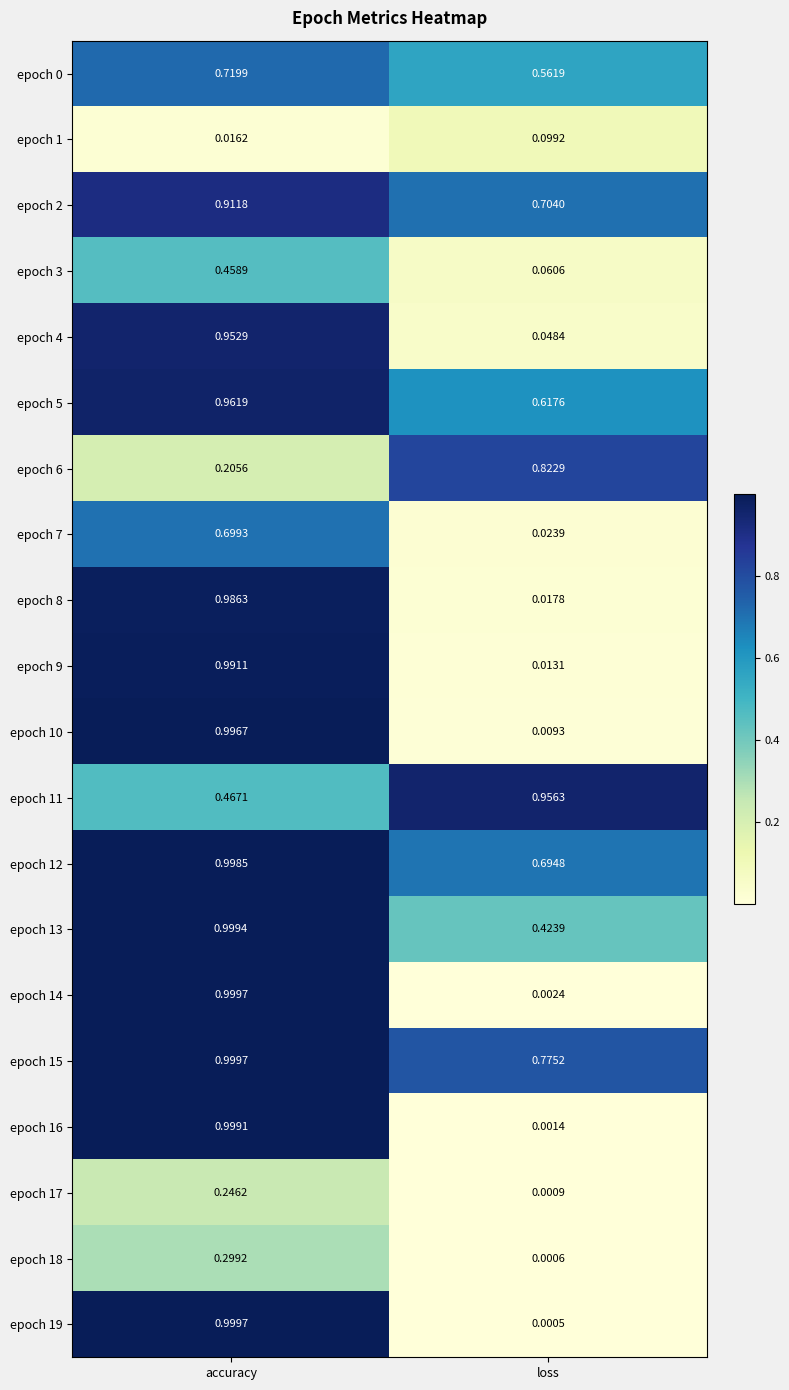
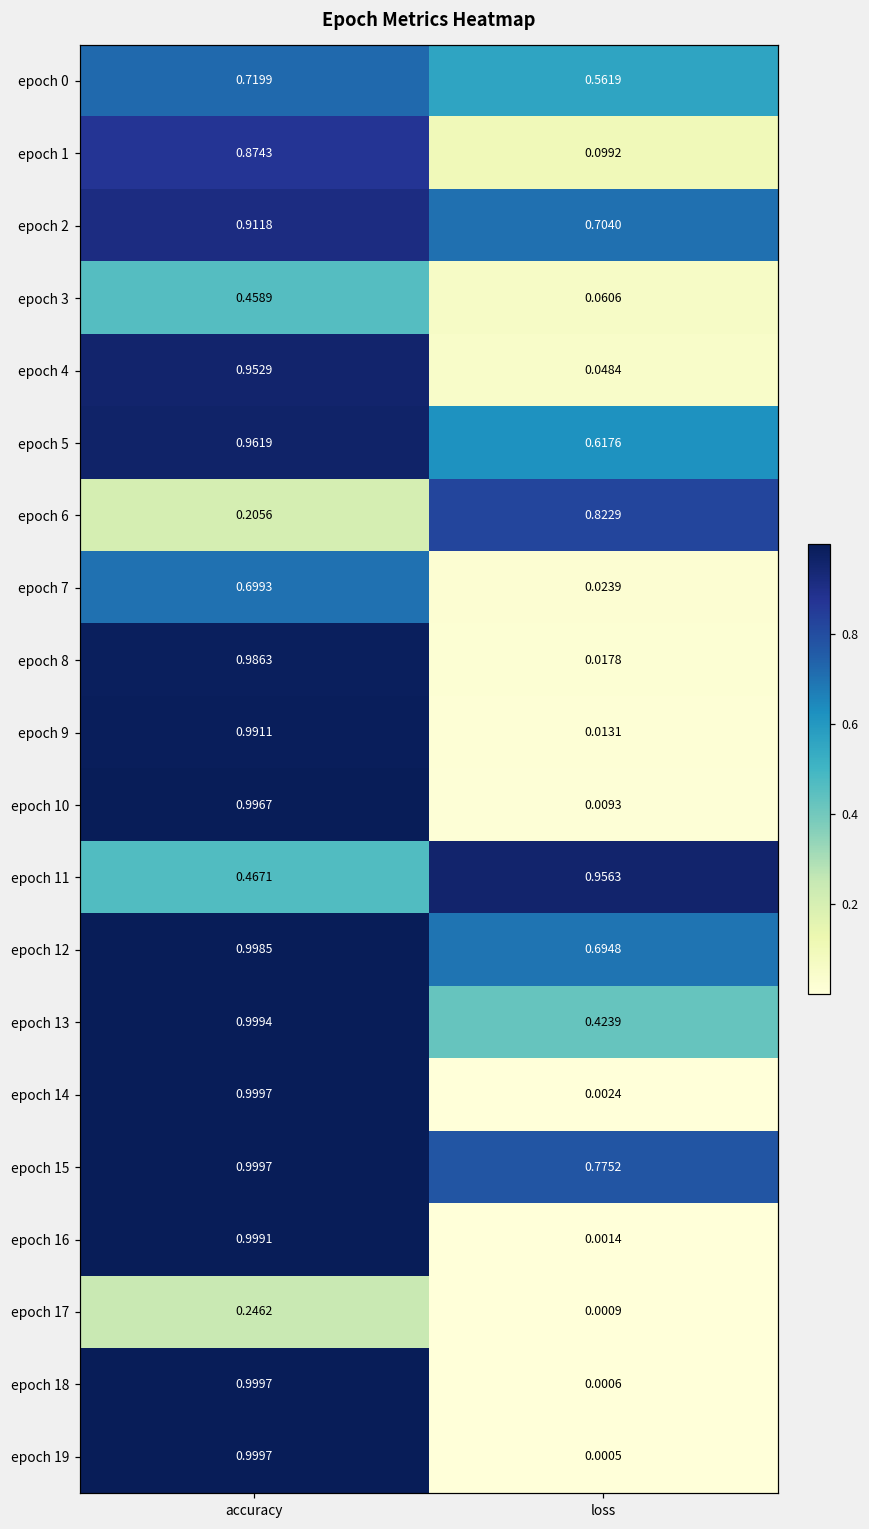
  {
    "epoch 0": {
      "accuracy": 0.7199,
      "loss": 0.5619
    },
    "epoch 1": {
-     "accuracy": 0.0162,
+     "accuracy": 0.8743,
      "loss": 0.0992
    },
    "epoch 2": {
      "accuracy": 0.9118,
      "loss": 0.7040
    },
    "epoch 3": {
      "accuracy": 0.4589,
      "loss": 0.0606
    },
    "epoch 4": {
      "accuracy": 0.9529,
      "loss": 0.0484
    },
    "epoch 5": {
      "accuracy": 0.9619,
      "loss": 0.6176
    },
    "epoch 6": {
      "accuracy": 0.2056,
      "loss": 0.8229
    },
    "epoch 7": {
      "accuracy": 0.6993,
      "loss": 0.0239
    },
    "epoch 8": {
      "accuracy": 0.9863,
      "loss": 0.0178
    },
    "epoch 9": {
      "accuracy": 0.9911,
      "loss": 0.0131
    },
    "epoch 10": {
      "accuracy": 0.9967,
      "loss": 0.0093
    },
    "epoch 11": {
      "accuracy": 0.4671,
      "loss": 0.9563
    },
    "epoch 12": {
      "accuracy": 0.9985,
      "loss": 0.6948
    },
    "epoch 13": {
      "accuracy": 0.9994,
      "loss": 0.4239
    },
    "epoch 14": {
      "accuracy": 0.9997,
      "loss": 0.0024
    },
    "epoch 15": {
      "accuracy": 0.9997,
      "loss": 0.7752
    },
    "epoch 16": {
      "accuracy": 0.9991,
      "loss": 0.0014
    },
    "epoch 17": {
      "accuracy": 0.2462,
      "loss": 0.0009
    },
    "epoch 18": {
-     "accuracy": 0.2992,
+     "accuracy": 0.9997,
      "loss": 0.0006
    },
    "epoch 19": {
      "accuracy": 0.9997,
      "loss": 0.0005
    }
  }
